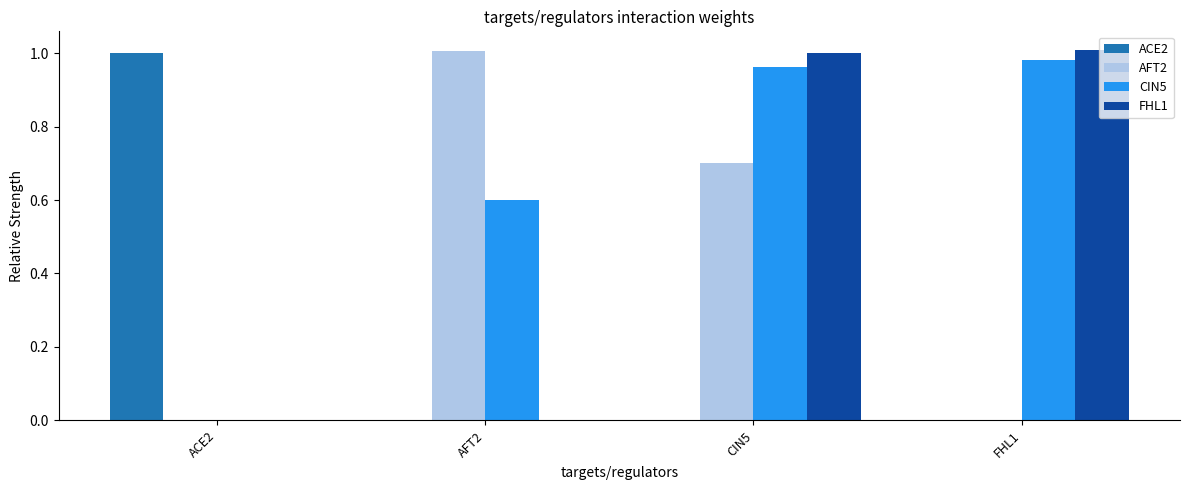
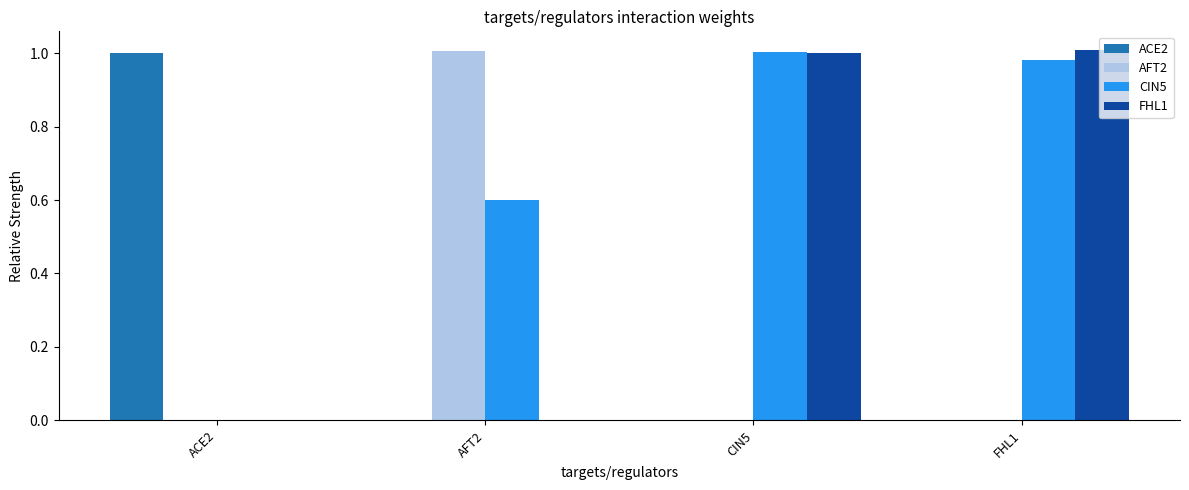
  {
    "AFT2": {
      "ACE2": 0.0,
      "AFT2": 1.01,
-     "CIN5": 0.7,
+     "CIN5": 0.0,
      "FHL1": 0.0
    },
    "CIN5": {
      "ACE2": 0.00,
      "AFT2": 0.60,
-     "CIN5": 0.96,
+     "CIN5": 1.00,
      "FHL1": 0.98
    }
  }
